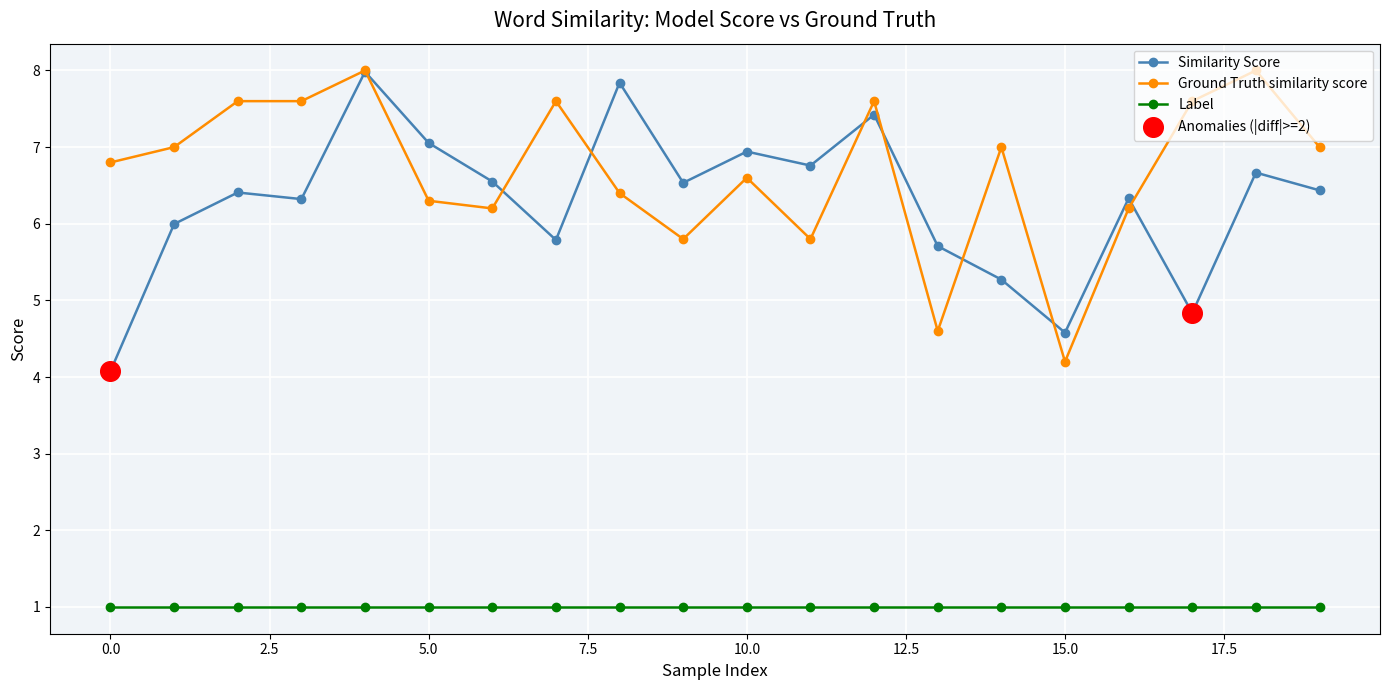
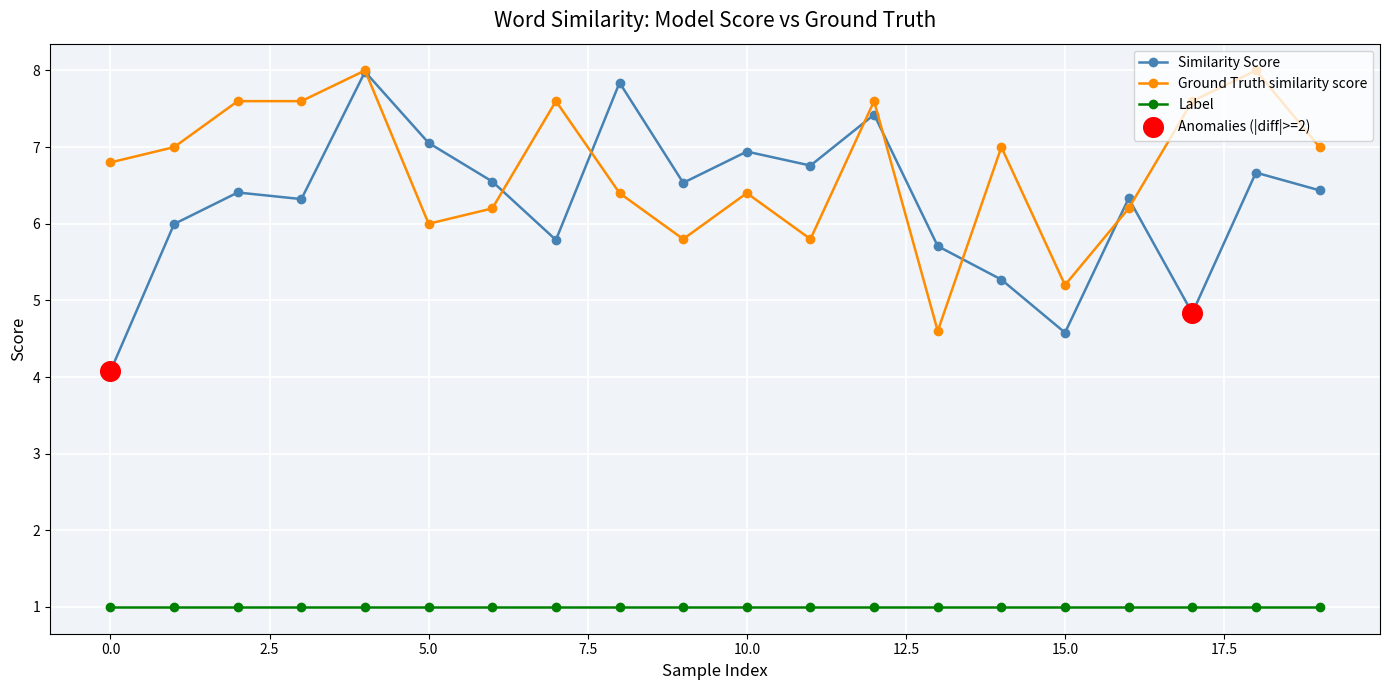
  {
    "Similarity Score": {
      "5.0": 7.1,
      "10.0": 6.9,
      "15.0": 4.6
    },
    "Ground Truth similarity score": {
      "0.0": 6.8,
-     "5.0": 6.3,
-     "10.0": 6.6,
-     "15.0": 4.2
+     "5.0": 6.0,
+     "10.0": 6.4,
+     "15.0": 5.2
    },
    "Label": {
      "0.0": 1.0,
      "5.0": 1.0,
      "10.0": 1.0,
      "15.0": 1.0
    }
  }
